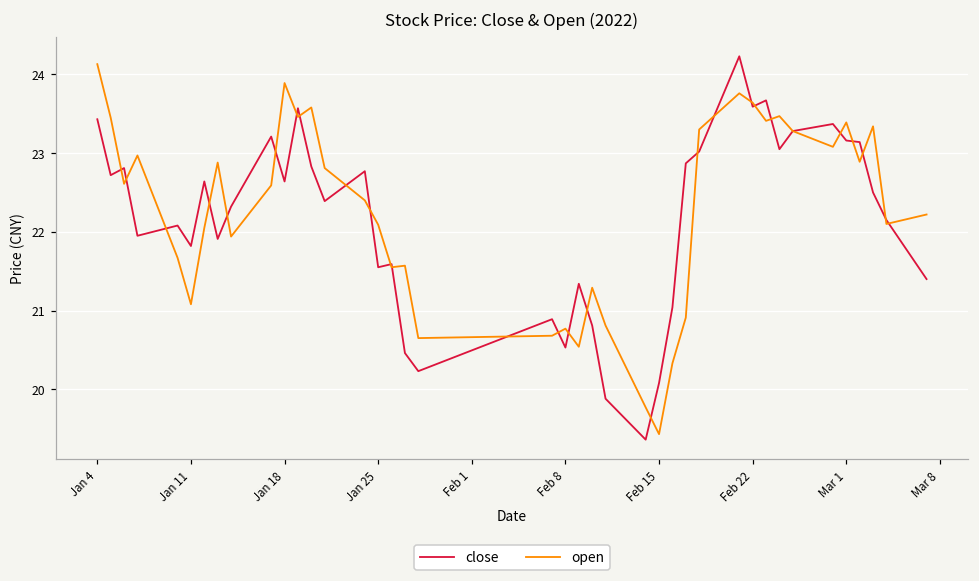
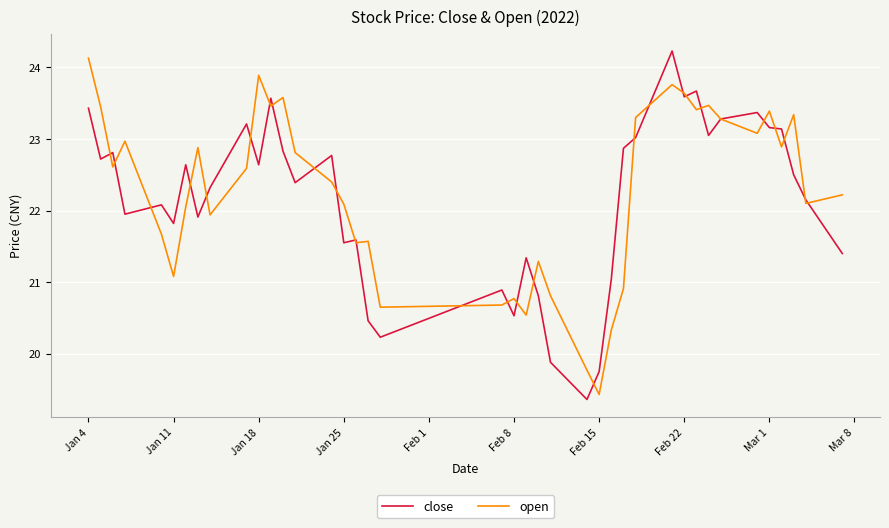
  {
    "close": {
      "Jan 4": 23.4,
      "Jan 11": 21.8,
      "Jan 18": 22.6,
      "Jan 25": 21.6,
      "Feb 8": 20.5,
-     "Feb 15": 20.1,
+     "Feb 15": 19.8,
      "Feb 22": 23.6,
      "Mar 1": 23.2
    },
    "open": {
      "Jan 4": 24.1,
      "Jan 11": 21.1,
      "Jan 18": 23.9,
      "Jan 25": 22.1,
      "Feb 8": 20.8,
      "Feb 15": 19.4,
      "Feb 22": 23.6,
      "Mar 1": 23.4
    }
  }
